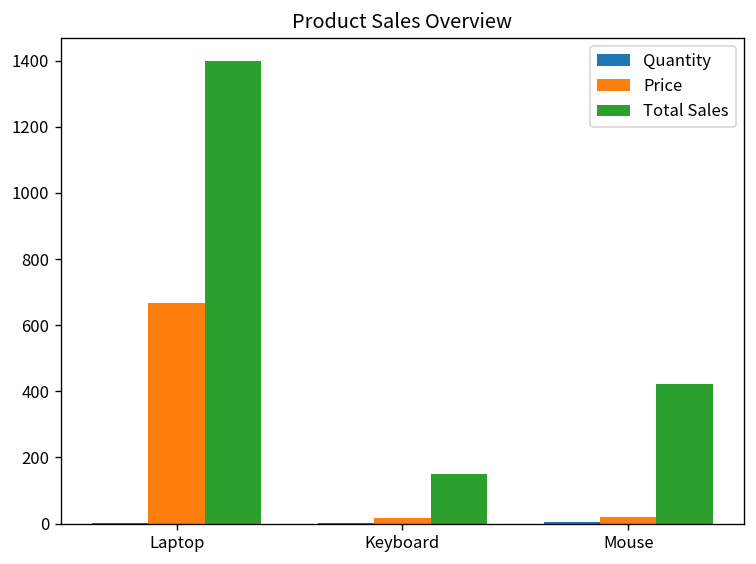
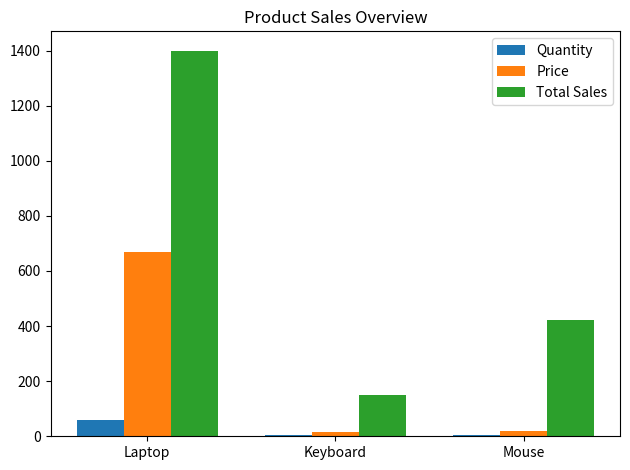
  {
    "Quantity": {
-     "Laptop": 0
+     "Laptop": 60
    },
    "Price": {
      "Laptop": 670,
      "Keyboard": 20,
      "Mouse": 20
    },
    "Total Sales": {
      "Laptop": 1400,
      "Keyboard": 150,
      "Mouse": 420
    }
  }
